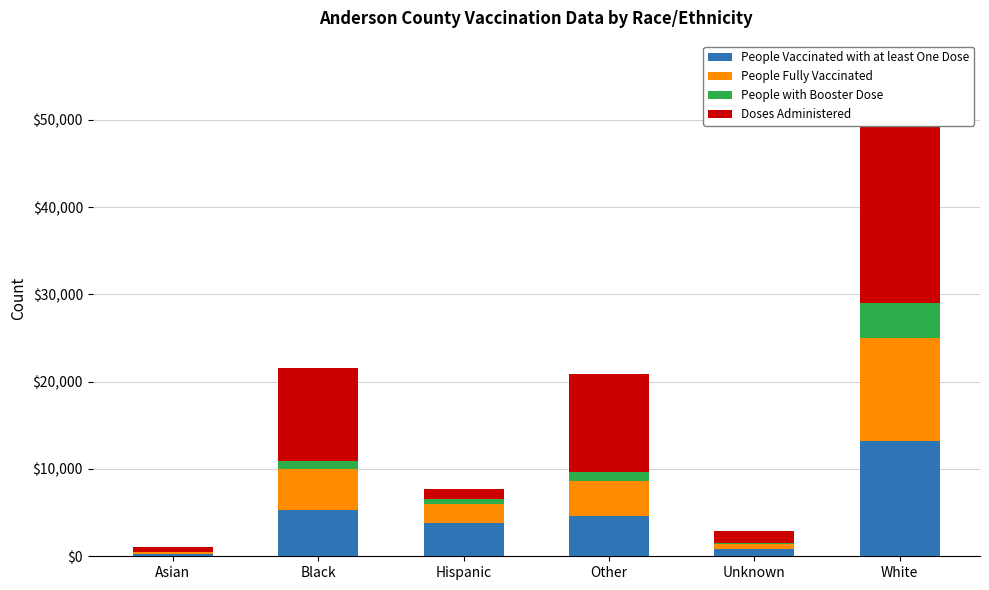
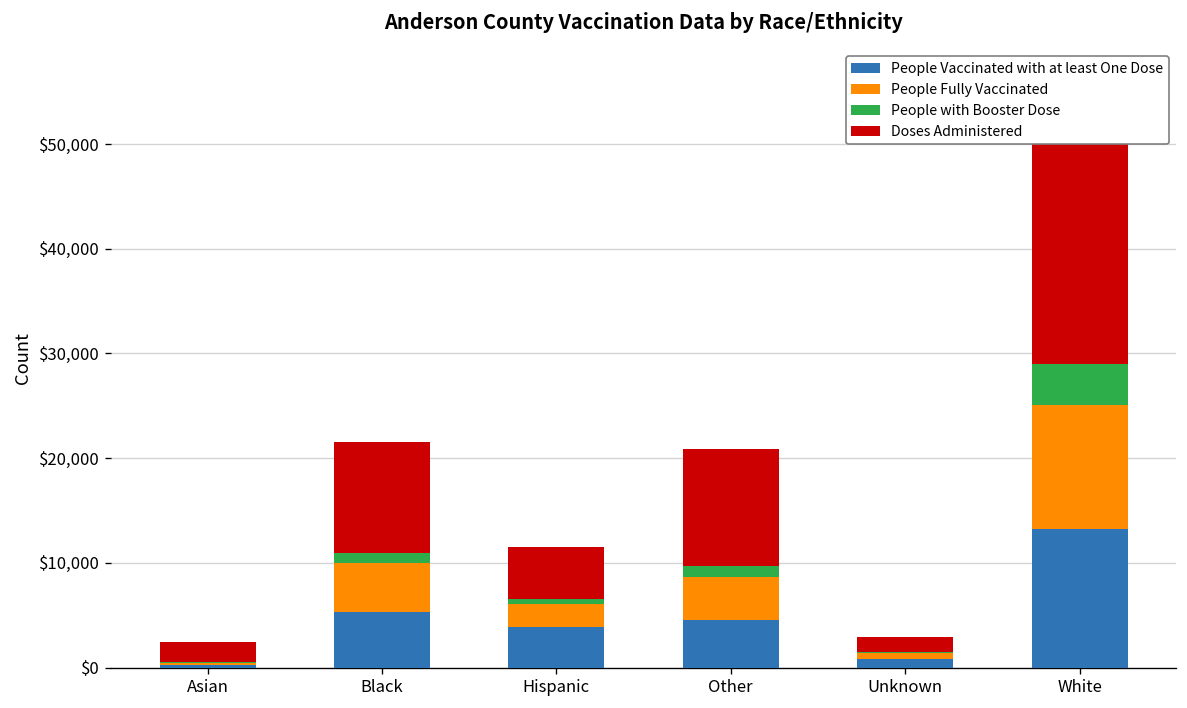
  {
    "People Vaccinated with at least One Dose": {
      "Black": "$5,000",
      "Hispanic": "$4,000",
      "Other": "$5,000",
      "Unknown": "$1,000",
      "White": "$13,000"
    },
    "People Fully Vaccinated": {
      "Black": "$5,000",
      "Hispanic": "$2,000",
      "Other": "$4,000",
      "Unknown": "$1,000",
      "White": "$12,000"
    },
    "People with Booster Dose": {
      "Black": "$1,000",
      "Hispanic": "$0",
      "Other": "$1,000",
      "White": "$4,000"
    },
    "Doses Administered": {
-     "Asian": "$1,000",
+     "Asian": "$2,000",
      "Black": "$11,000",
-     "Hispanic": "$1,000",
+     "Hispanic": "$5,000",
      "Other": "$11,000",
      "Unknown": "$1,000"
    }
  }
